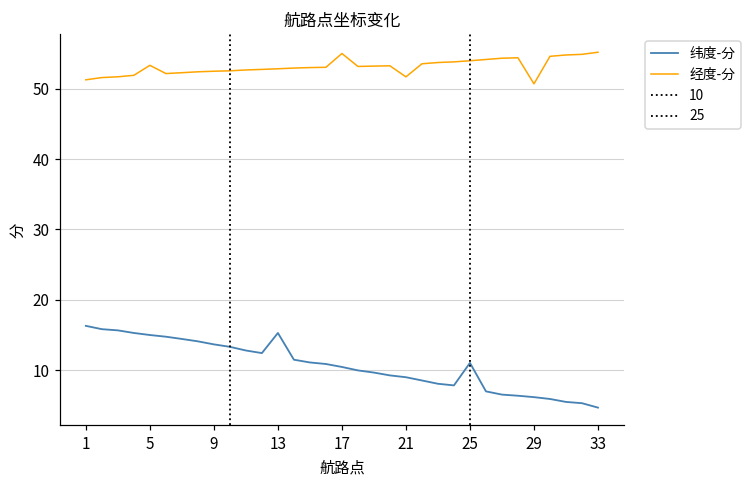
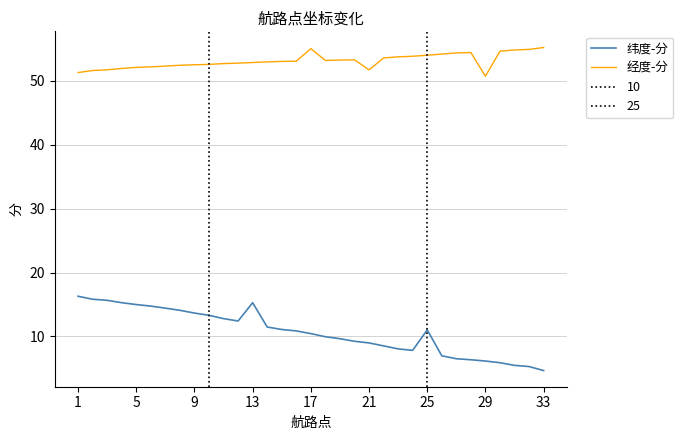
  {
    "纬度-分": {
      "1": 16,
      "5": 15,
      "9": 14,
      "13": 15,
      "17": 10,
      "21": 9,
      "25": 11,
      "29": 6,
      "33": 5
    },
    "经度-分": {
      "1": 51,
-     "5": 53,
+     "5": 52,
      "9": 52,
      "13": 53,
      "17": 55,
      "21": 52,
      "25": 54,
      "29": 51,
      "33": 55
    }
  }
